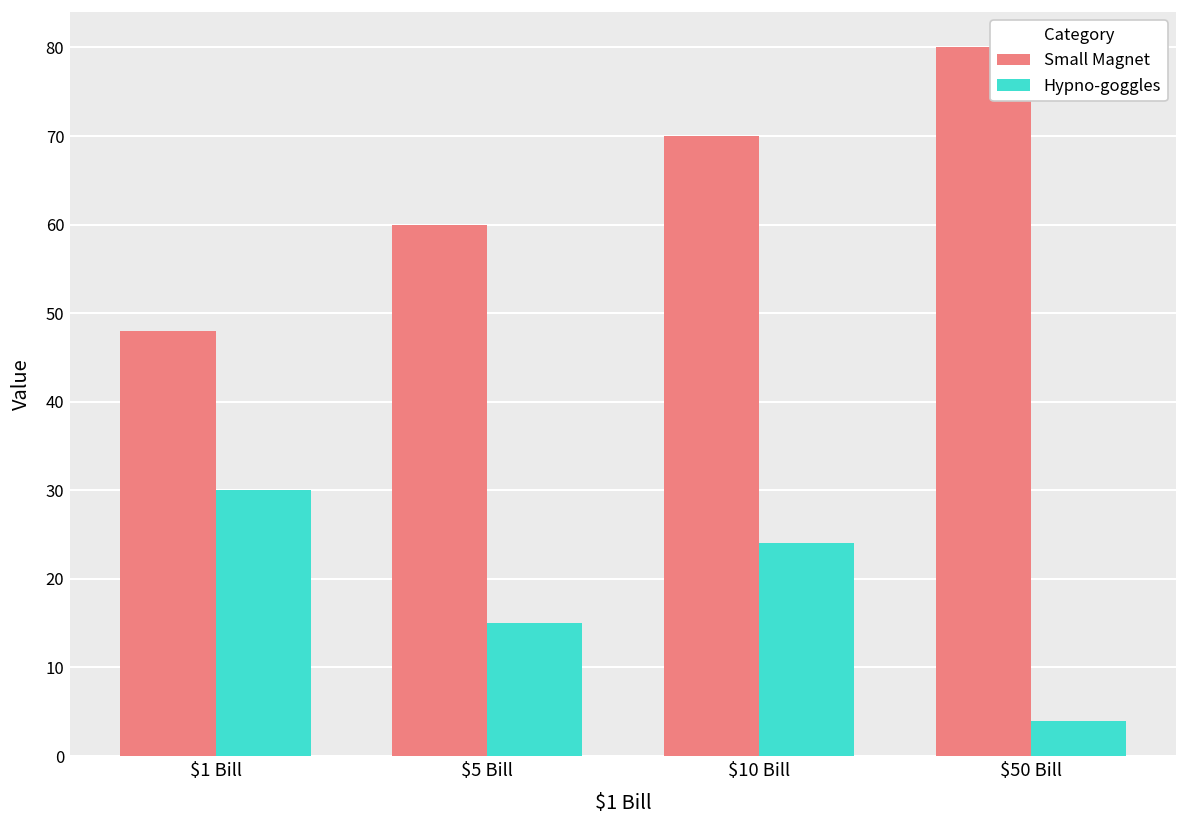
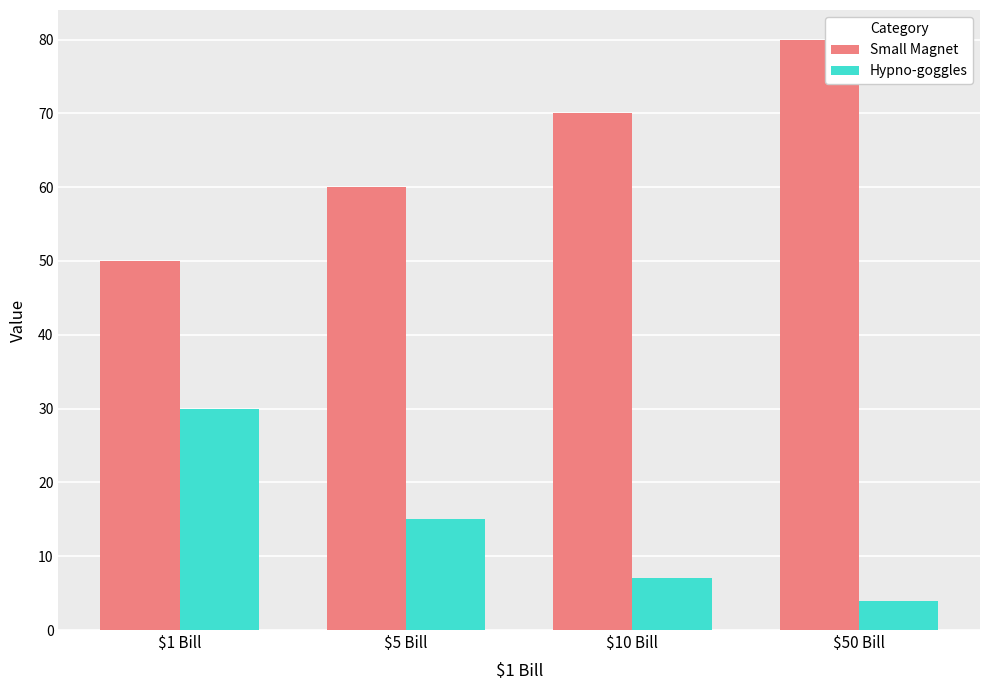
  {
    "Small Magnet": {
-     "$1 Bill": 48,
+     "$1 Bill": 50,
      "$5 Bill": 60,
      "$10 Bill": 70,
      "$50 Bill": 80
    },
    "Hypno-goggles": {
      "$1 Bill": 30,
      "$5 Bill": 15,
-     "$10 Bill": 24,
+     "$10 Bill": 7,
      "$50 Bill": 4
    }
  }
